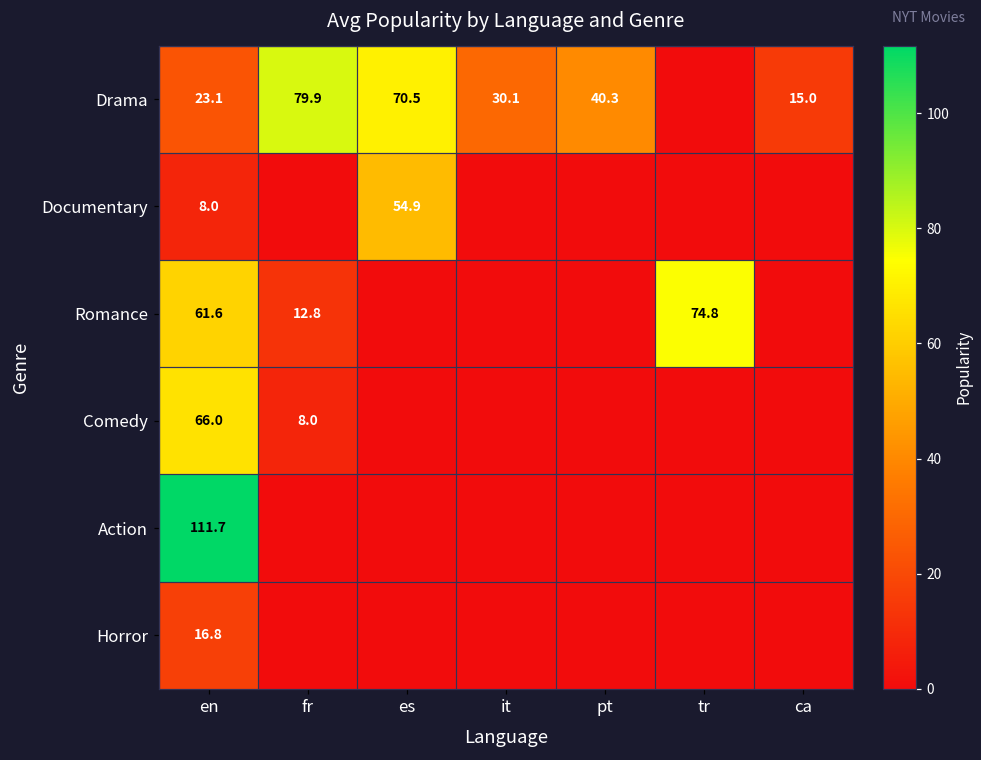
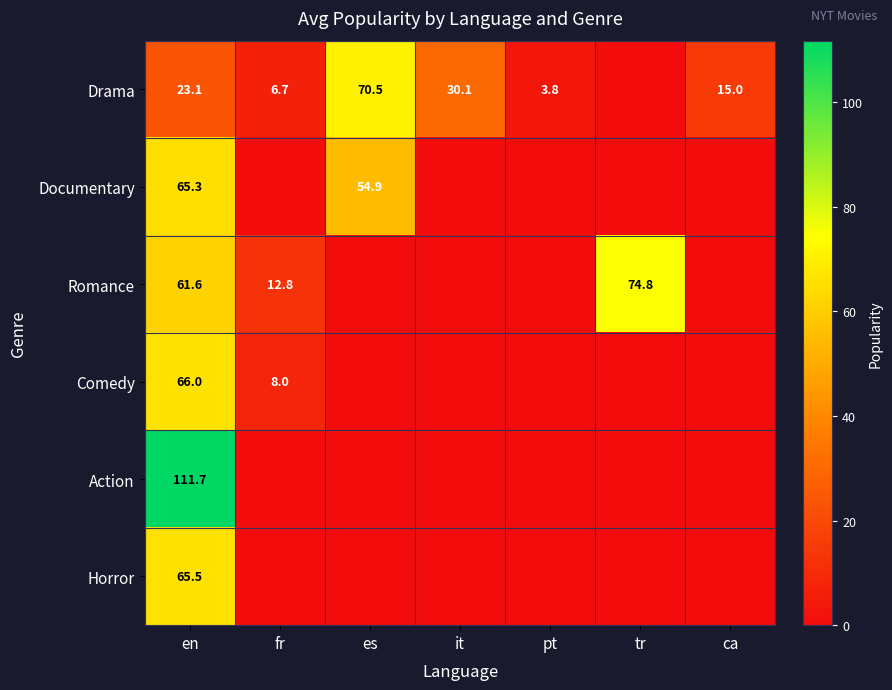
  {
    "Drama": {
      "en": 23.1,
-     "fr": 79.9,
+     "fr": 6.7,
      "es": 70.5,
      "it": 30.1,
-     "pt": 40.3,
+     "pt": 3.8,
      "ca": 15.0
    },
    "Documentary": {
-     "en": 8.0,
+     "en": 65.3,
      "es": 54.9
    },
    "Romance": {
      "en": 61.6,
      "fr": 12.8,
      "tr": 74.8
    },
    "Comedy": {
      "en": 66.0,
      "fr": 8.0
    },
    "Action": {
      "en": 111.7
    },
    "Horror": {
-     "en": 16.8
+     "en": 65.5
    }
  }
